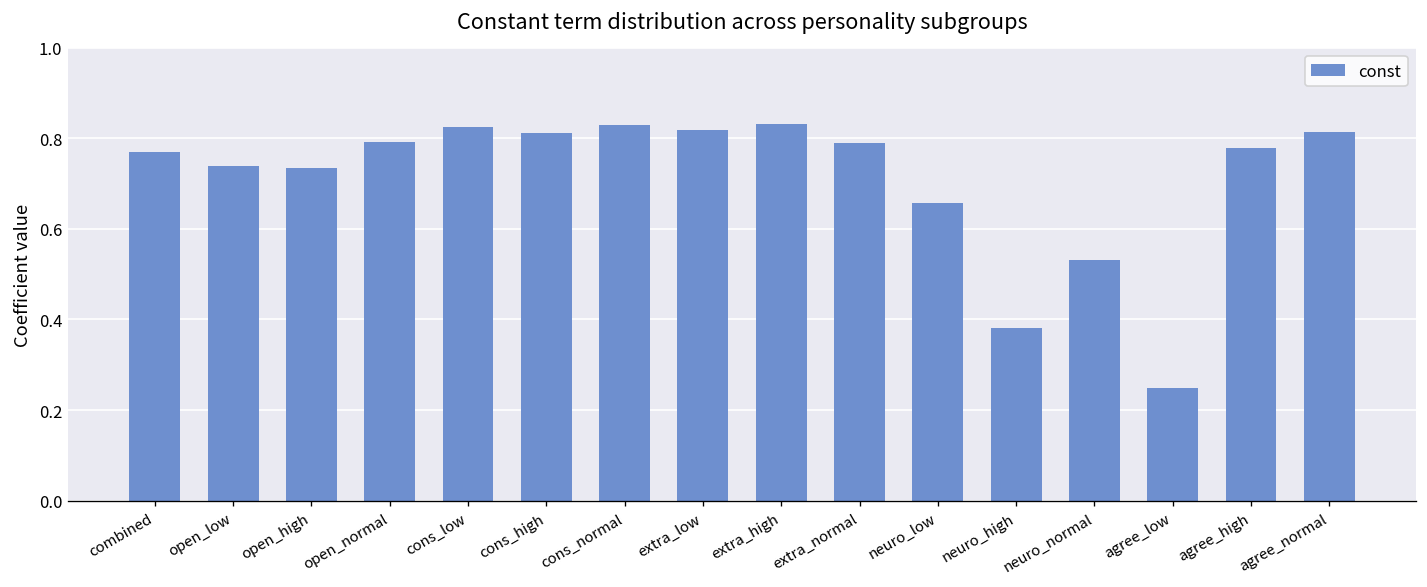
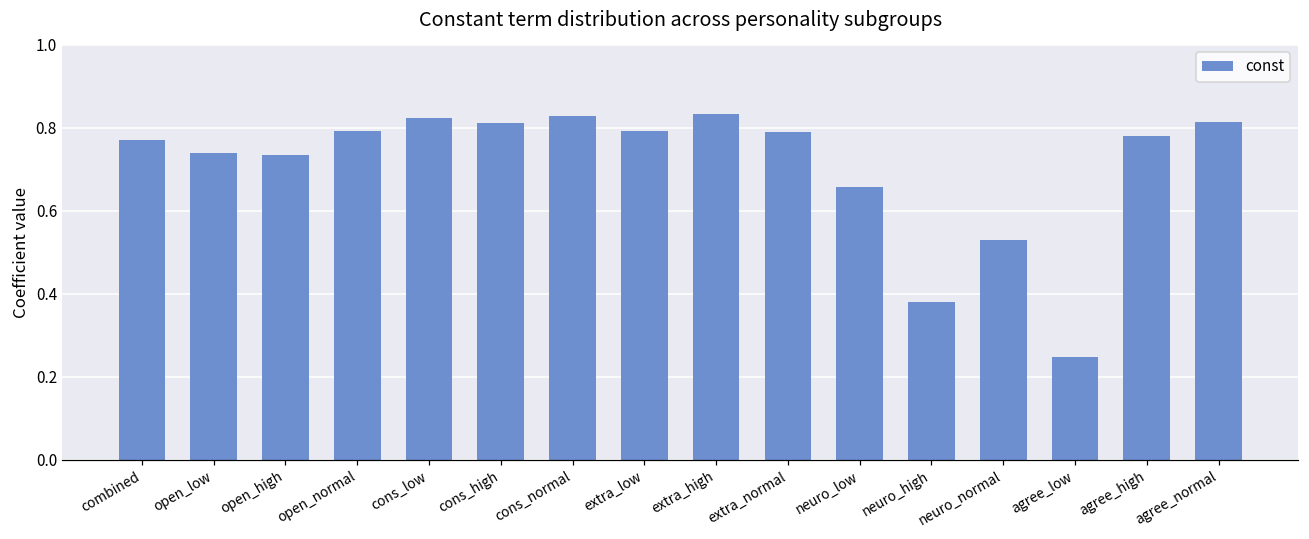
  {
    "combined": 0.77,
    "open_low": 0.74,
    "open_high": 0.73,
    "open_normal": 0.79,
    "cons_low": 0.82,
    "cons_high": 0.81,
    "cons_normal": 0.83,
-   "extra_low": 0.82,
+   "extra_low": 0.79,
    "extra_high": 0.83,
    "extra_normal": 0.79,
    "neuro_low": 0.66,
    "neuro_high": 0.38,
    "neuro_normal": 0.53,
    "agree_low": 0.25,
    "agree_high": 0.78,
    "agree_normal": 0.81
  }
